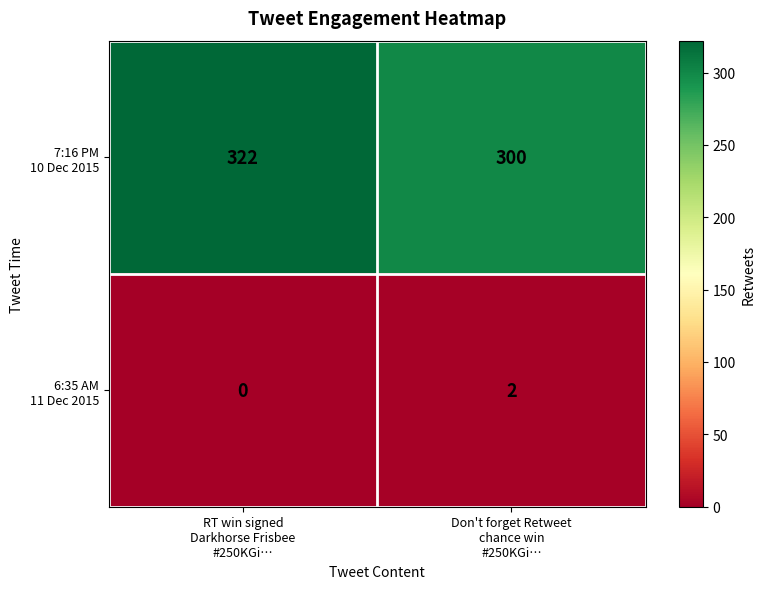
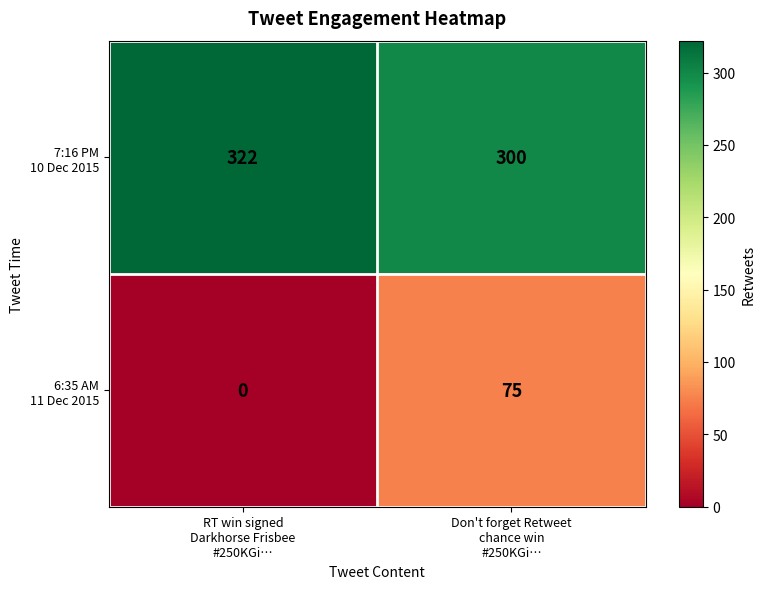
  {
    "7:16 PM 10 Dec 2015": {
      "RT win signed Darkhorse Frisbee #250KGi…": 322,
      "Don't forget Retweet chance win #250KGi…": 300
    },
    "6:35 AM 11 Dec 2015": {
      "RT win signed Darkhorse Frisbee #250KGi…": 0,
-     "Don't forget Retweet chance win #250KGi…": 2
+     "Don't forget Retweet chance win #250KGi…": 75
    }
  }
